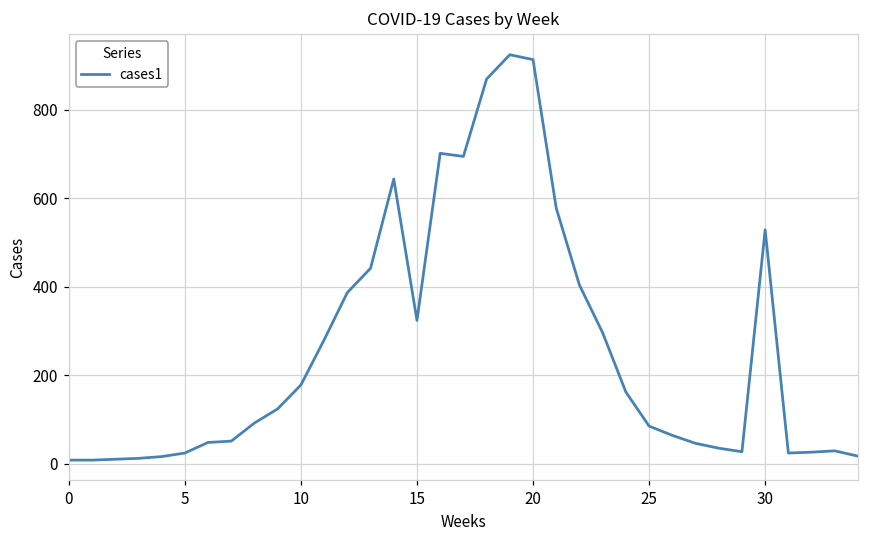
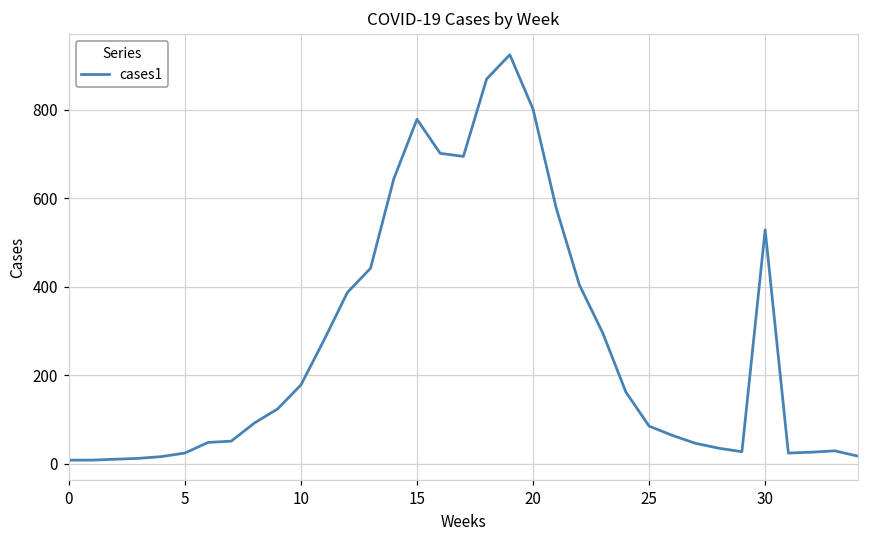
  {
    "0": 10,
    "5": 20,
    "10": 180,
-   "15": 320,
-   "20": 910,
+   "15": 780,
+   "20": 800,
    "25": 90,
    "30": 530
  }
